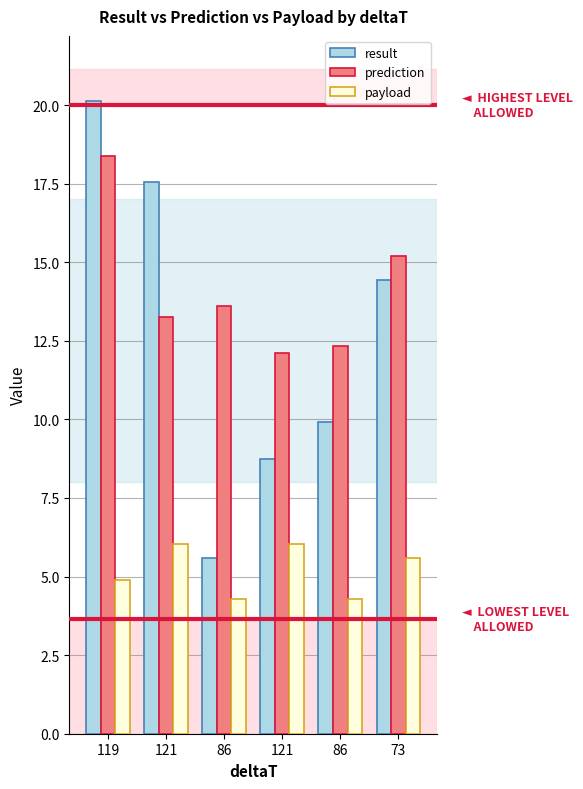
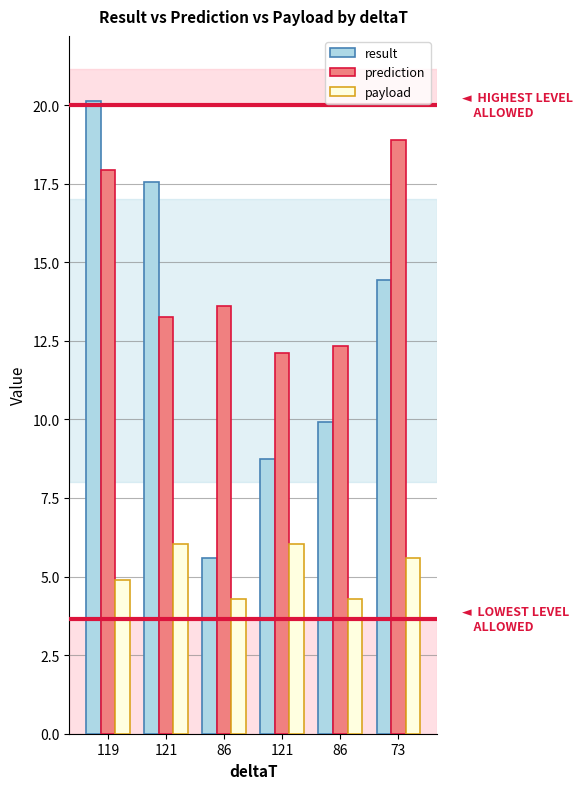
  {
    "result": {
      "119": 20.1
    },
    "prediction": {
-     "119": 18.4,
-     "73": 15.2
+     "119": 17.9,
+     "73": 18.9
    },
    "payload": {
      "119": 4.9,
      "73": 5.6
    }
  }
